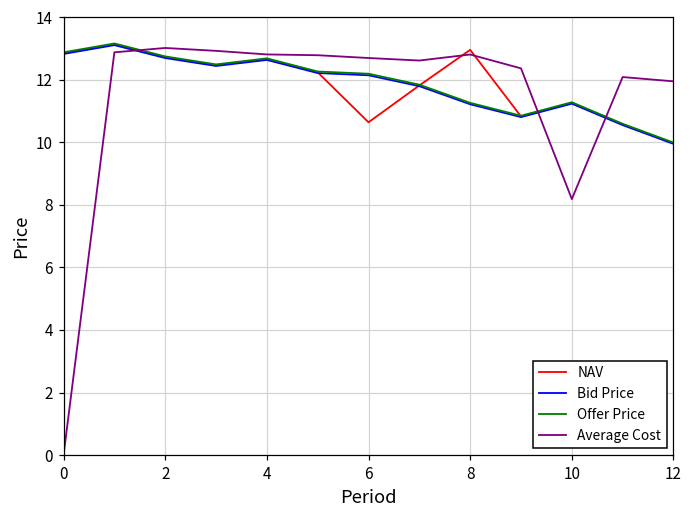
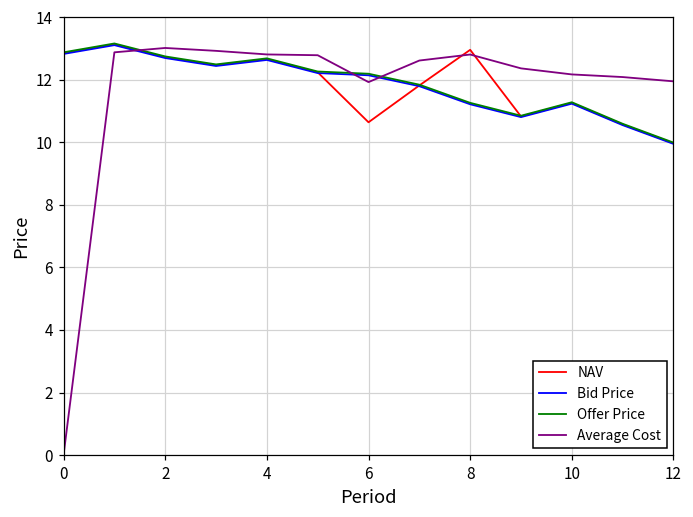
  {
    "NAV": {
      "6": 10.6,
      "8": 13.0
    },
    "Average Cost": {
      "0": 0.0,
      "2": 13.0,
      "4": 12.8,
-     "6": 12.7,
+     "6": 11.9,
      "8": 12.8,
-     "10": 8.2,
+     "10": 12.2,
      "12": 11.9
    }
  }
